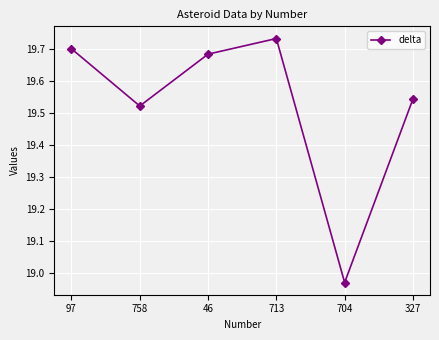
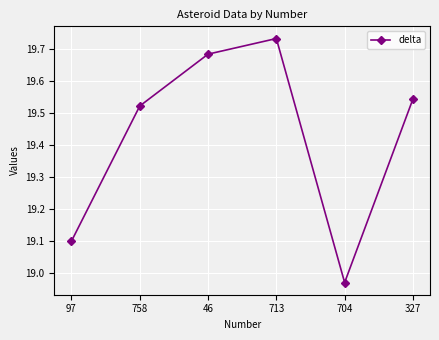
  {
-   "97": 19.7,
+   "97": 19.1,
    "758": 19.52,
    "46": 19.68,
    "713": 19.73,
    "704": 18.97,
    "327": 19.54
  }
